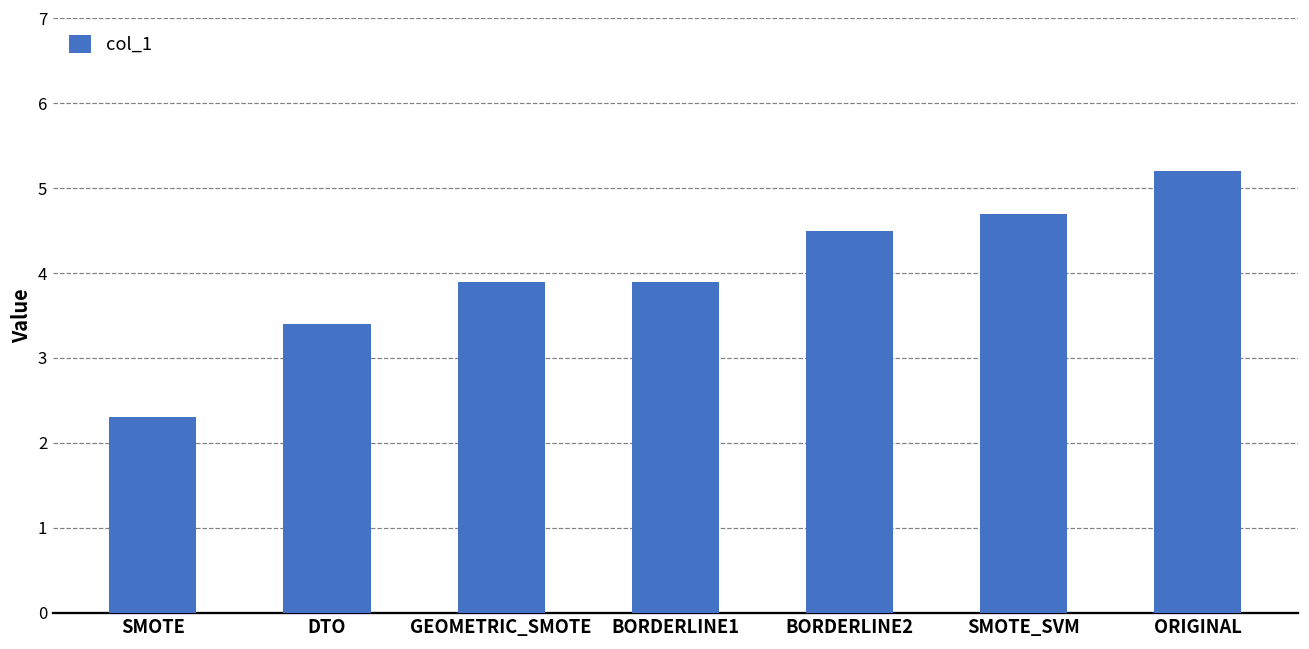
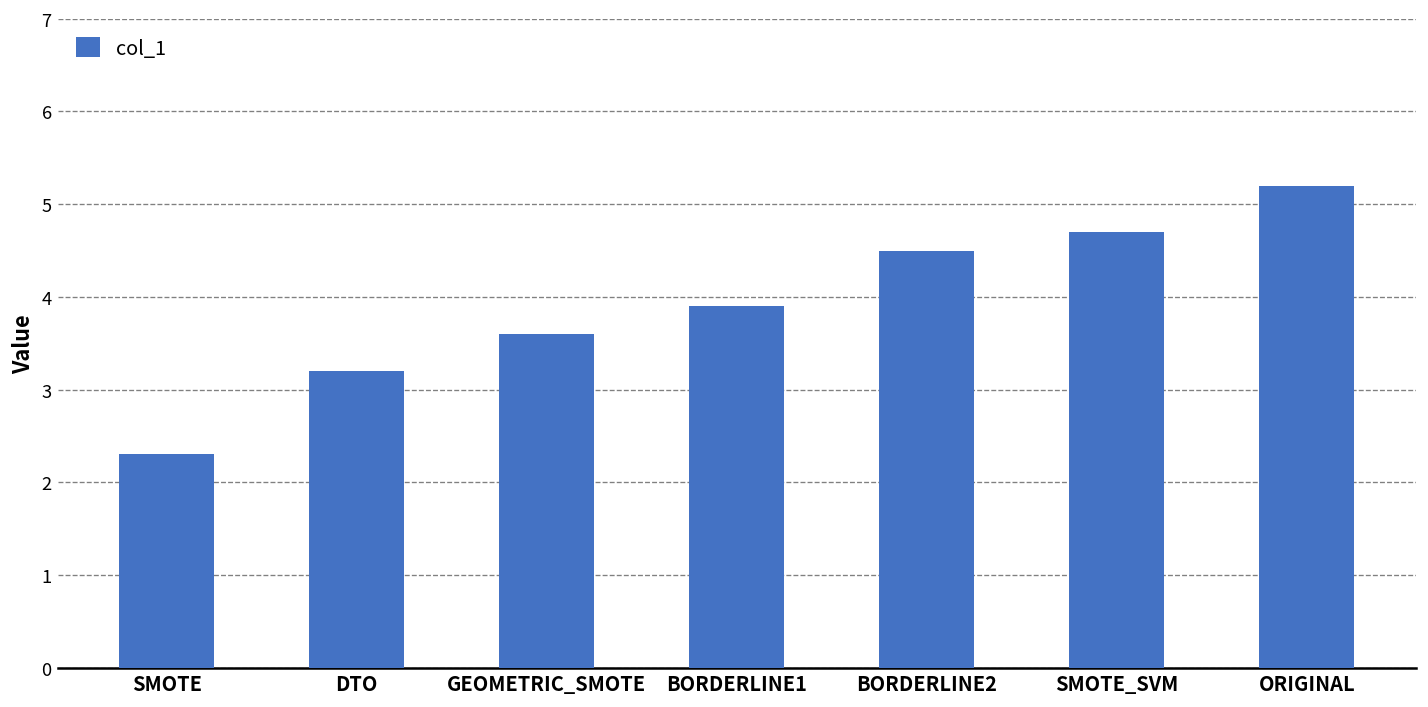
  {
    "SMOTE": 2.3,
-   "DTO": 3.4,
-   "GEOMETRIC_SMOTE": 3.9,
+   "DTO": 3.2,
+   "GEOMETRIC_SMOTE": 3.6,
    "BORDERLINE1": 3.9,
    "BORDERLINE2": 4.5,
    "SMOTE_SVM": 4.7,
    "ORIGINAL": 5.2
  }
